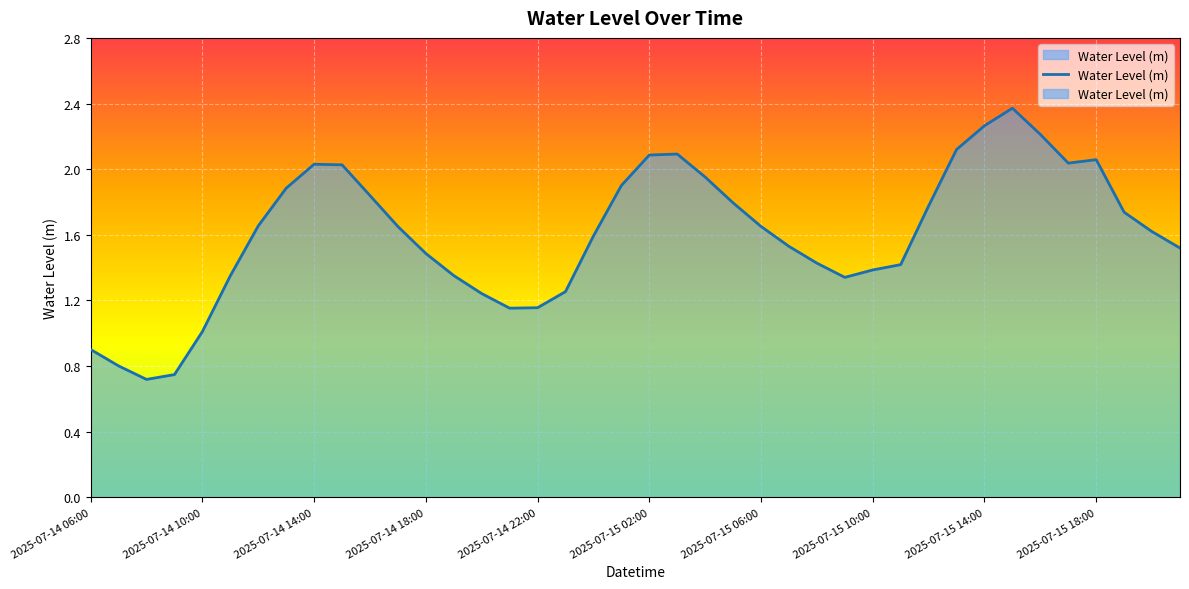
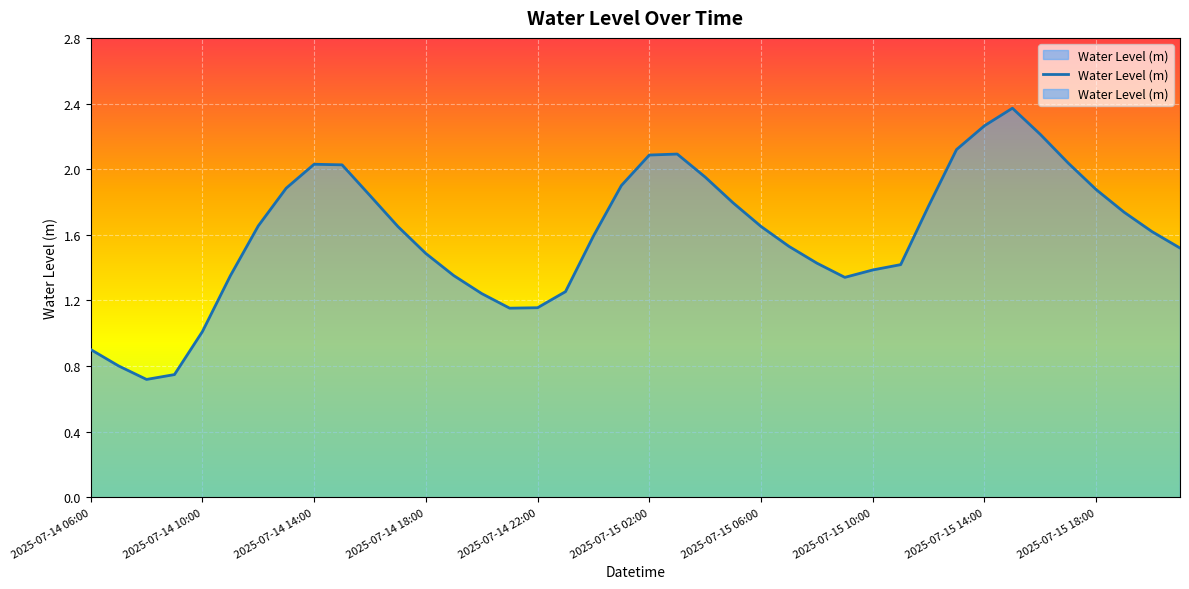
  {
    "2025-07-14 06:00": 0.90,
    "2025-07-14 10:00": 1.01,
    "2025-07-14 14:00": 2.03,
    "2025-07-14 18:00": 1.49,
    "2025-07-14 22:00": 1.16,
    "2025-07-15 02:00": 2.09,
    "2025-07-15 06:00": 1.65,
    "2025-07-15 10:00": 1.39,
    "2025-07-15 14:00": 2.26,
-   "2025-07-15 18:00": 2.06
+   "2025-07-15 18:00": 1.88
  }
